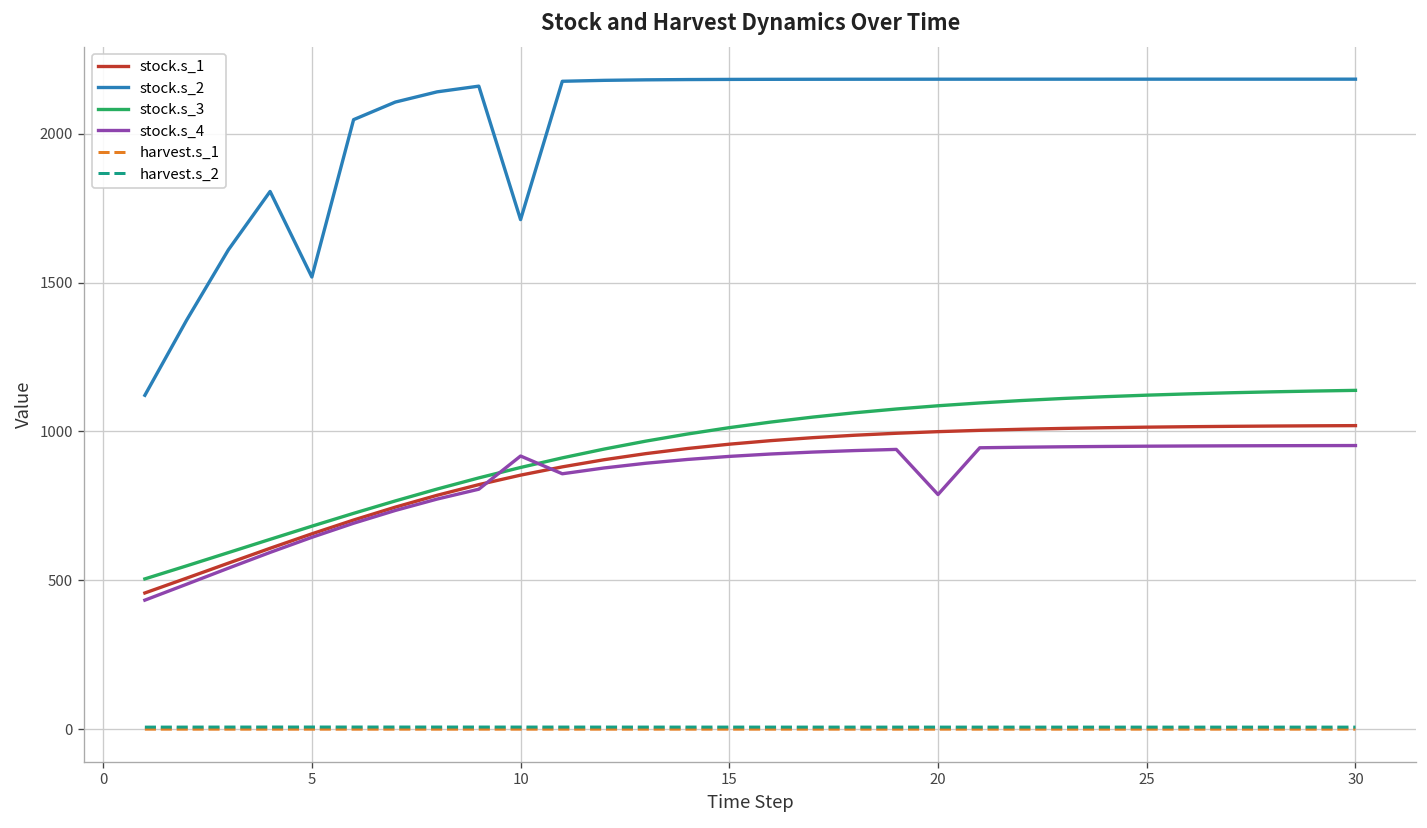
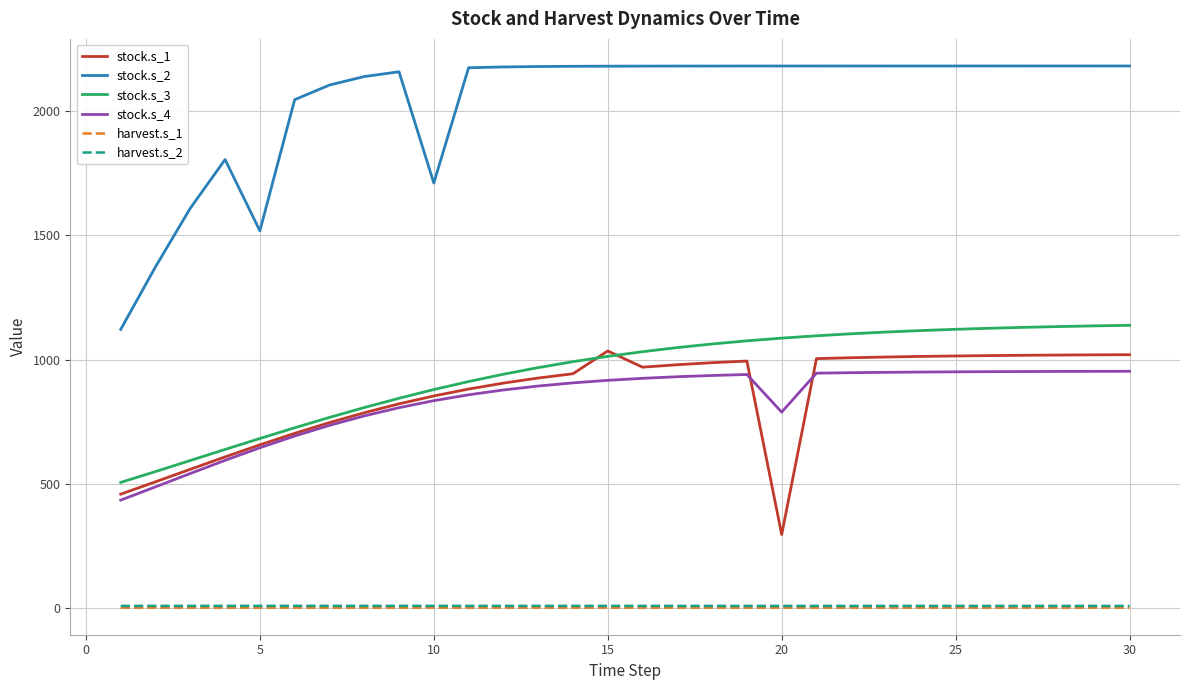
  {
    "stock.s_1": {
      "5": 660,
      "10": 850,
-     "15": 960,
-     "20": 1000,
+     "15": 1030,
+     "20": 290,
      "25": 1010,
      "30": 1020
    },
    "stock.s_2": {
      "5": 1520,
      "10": 1710,
      "15": 2180,
      "20": 2180,
      "25": 2180,
      "30": 2180
    },
    "stock.s_4": {
      "5": 640,
-     "10": 920,
+     "10": 830,
      "15": 920,
      "20": 790,
      "25": 950,
      "30": 950
    }
  }
